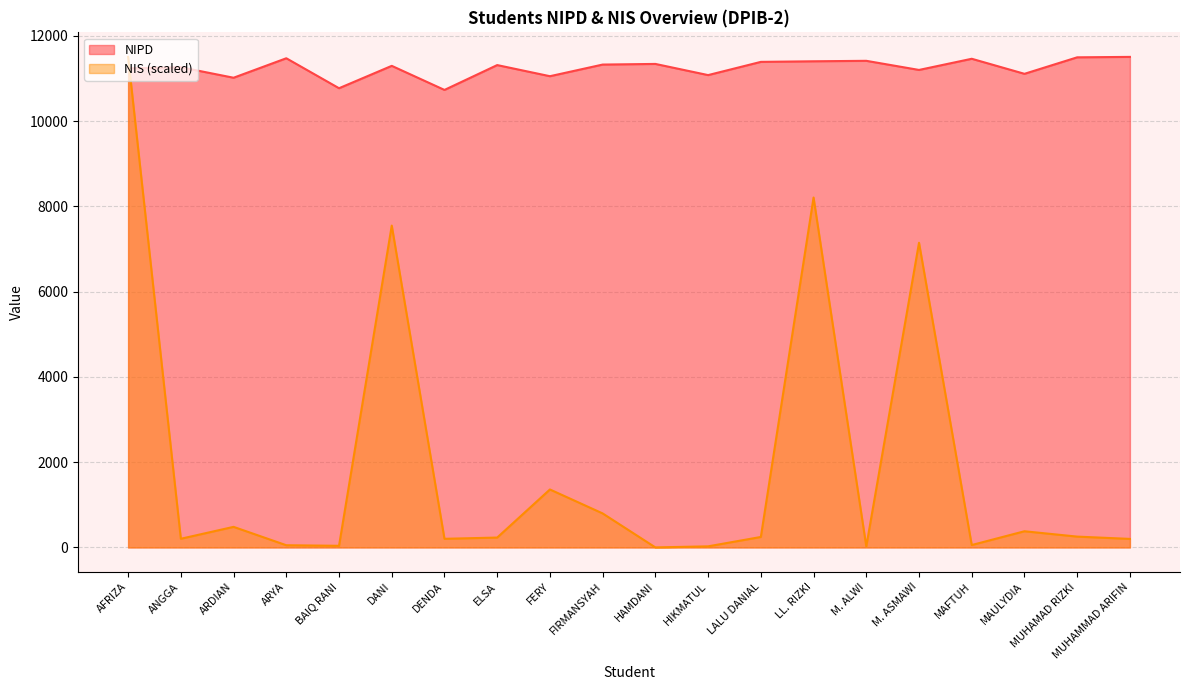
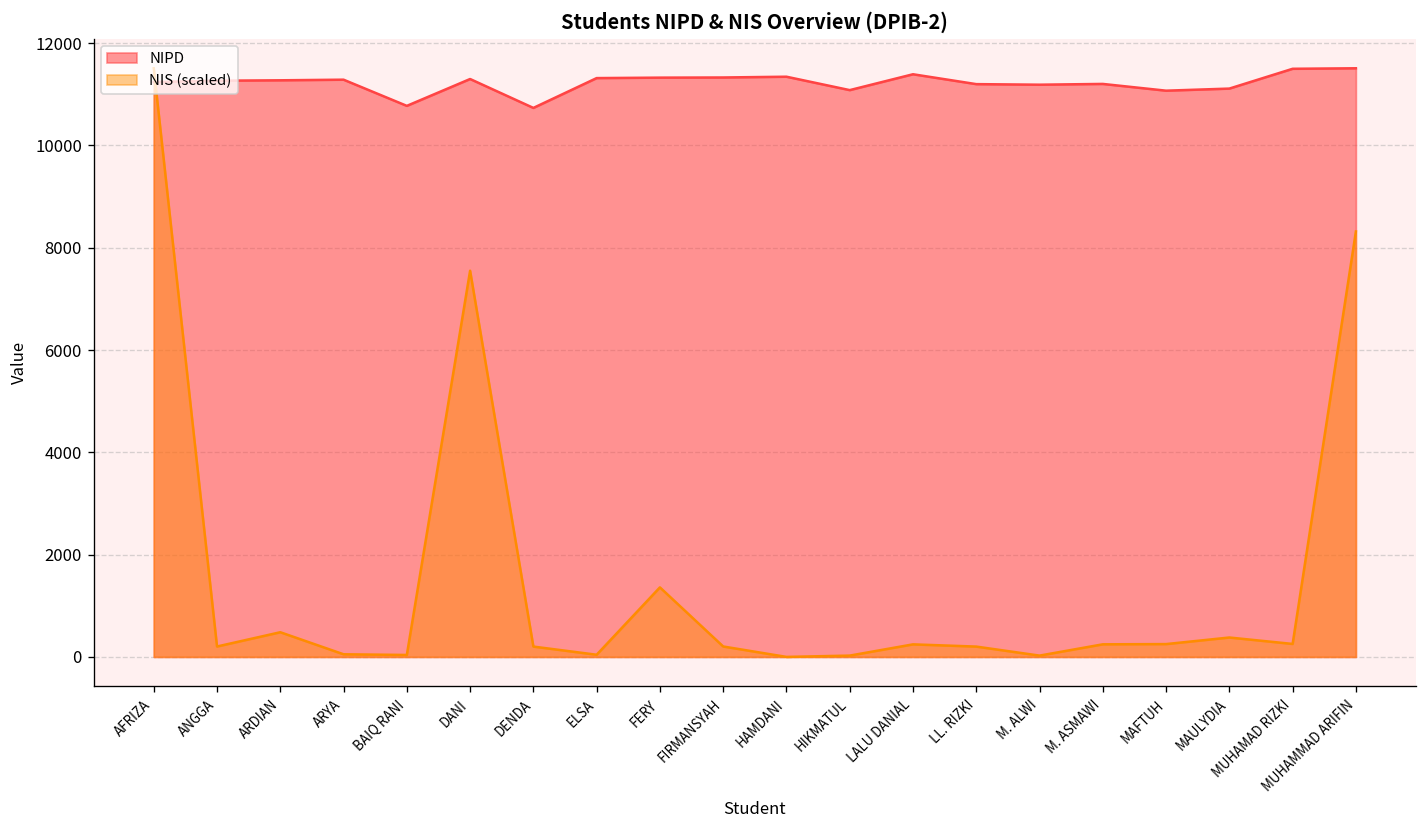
  {
    "NIPD": {
-     "ARDIAN": 11000,
-     "ARYA": 11500,
+     "ARDIAN": 11300,
+     "ARYA": 11300,
      "BAIQ RANI": 10800,
      "DANI": 11300,
      "DENDA": 10700,
      "ELSA": 11300,
-     "FERY": 11100,
+     "FERY": 11300,
      "FIRMANSYAH": 11300,
      "HAMDANI": 11300,
      "HIKMATUL": 11100,
      "LALU DANIAL": 11400,
-     "LL. RIZKI": 11400,
-     "M. ALWI": 11400,
+     "LL. RIZKI": 11200,
+     "M. ALWI": 11200,
      "M. ASMAWI": 11200,
-     "MAFTUH": 11500,
+     "MAFTUH": 11100,
      "MAULYDIA": 11100,
      "MUHAMAD RIZKI": 11500,
      "MUHAMMAD ARIFIN": 11500
    },
    "NIS (scaled)": {
      "ANGGA": 200,
      "ARDIAN": 500,
      "ARYA": 100,
      "BAIQ RANI": 0,
      "DANI": 7600,
      "DENDA": 200,
-     "ELSA": 200,
+     "ELSA": 0,
      "FERY": 1400,
-     "FIRMANSYAH": 800,
+     "FIRMANSYAH": 200,
      "HAMDANI": 0,
      "HIKMATUL": 0,
      "LALU DANIAL": 200,
-     "LL. RIZKI": 8200,
+     "LL. RIZKI": 200,
      "M. ALWI": 0,
-     "M. ASMAWI": 7100,
-     "MAFTUH": 100,
+     "M. ASMAWI": 200,
+     "MAFTUH": 300,
      "MAULYDIA": 400,
      "MUHAMAD RIZKI": 300,
-     "MUHAMMAD ARIFIN": 200
+     "MUHAMMAD ARIFIN": 8300
    }
  }
